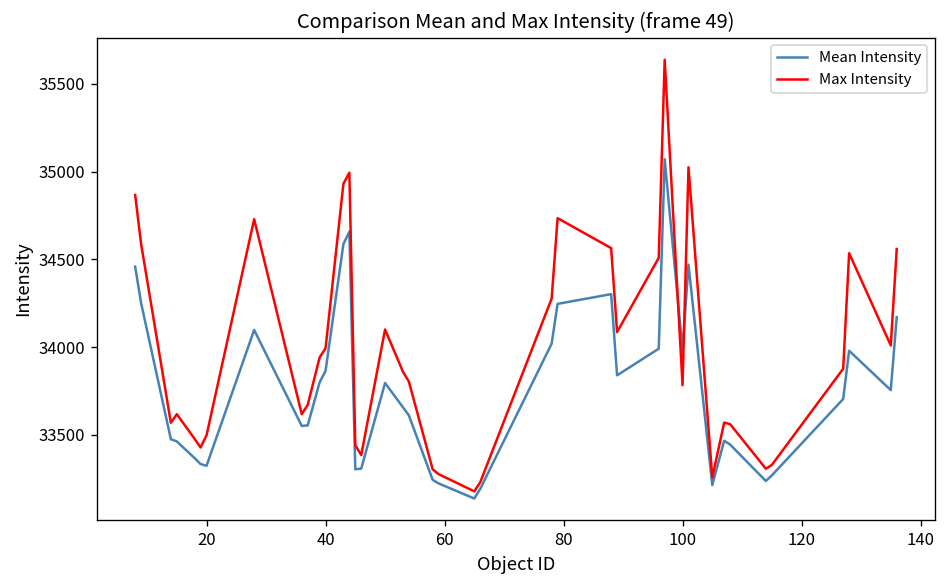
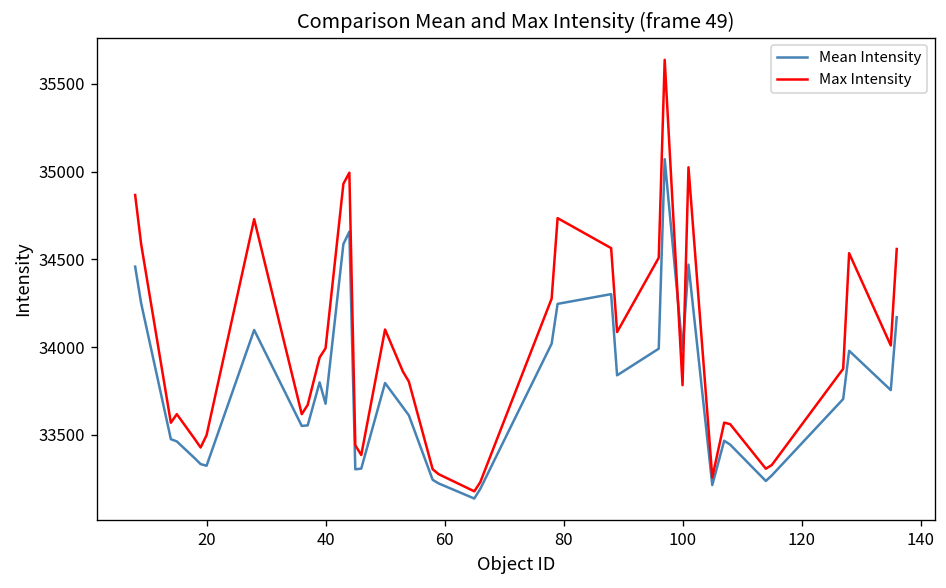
  {
    "Mean Intensity": {
      "20": 33320,
-     "40": 33860,
+     "40": 33680,
      "100": 33980
    },
    "Max Intensity": {
      "20": 33500,
      "40": 33990,
      "100": 33780
    }
  }
